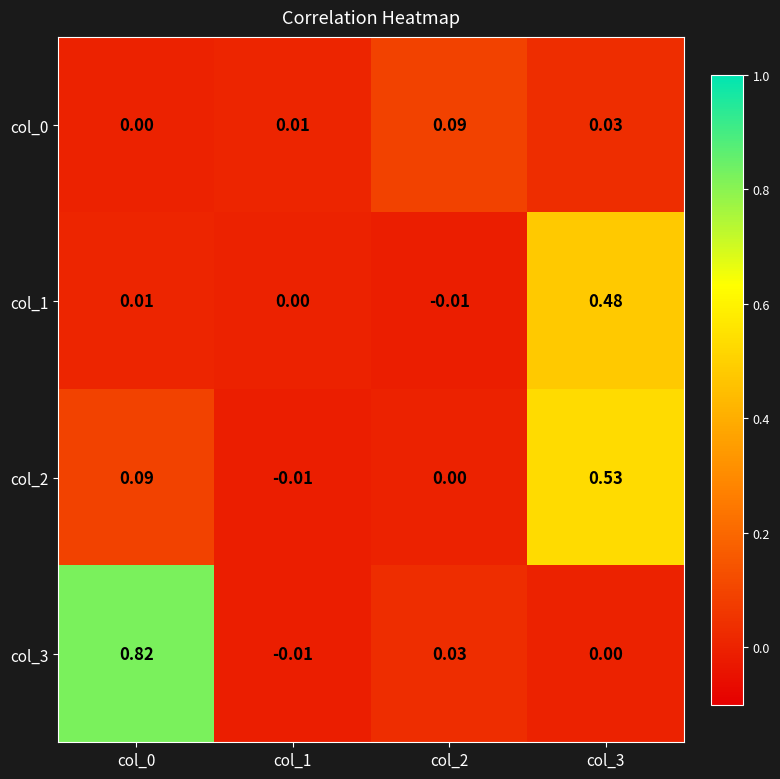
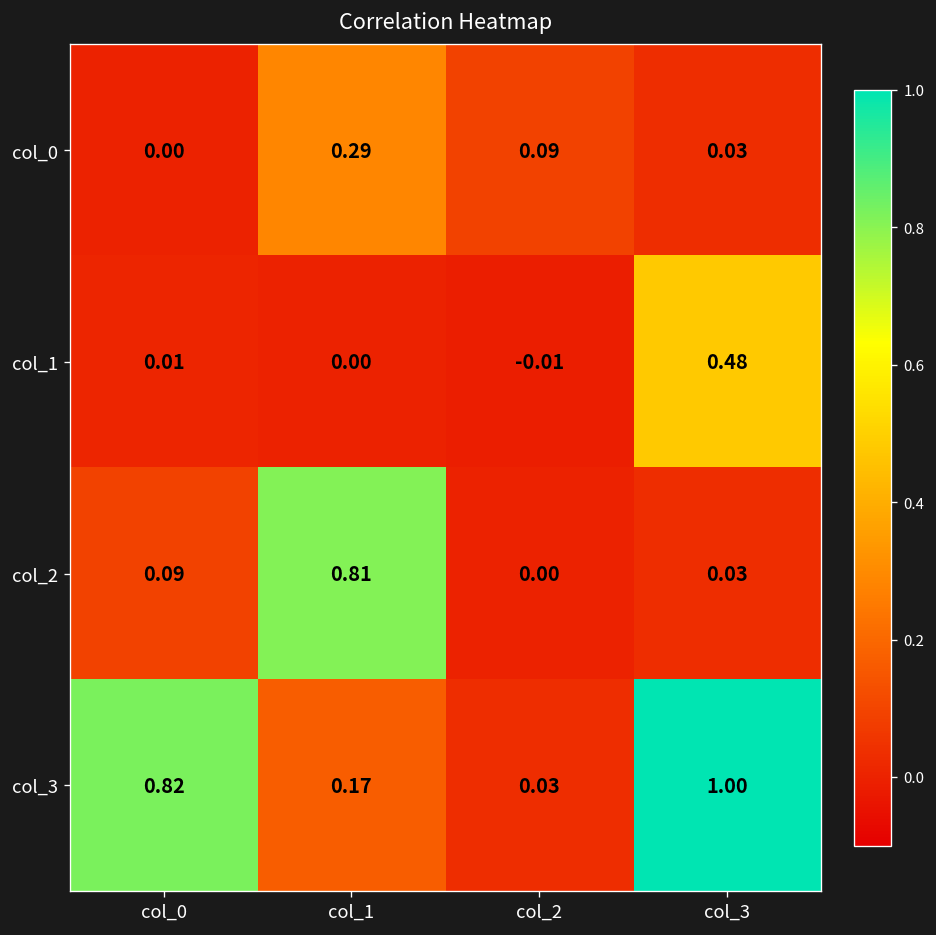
  {
    "col_0": {
      "col_0": 0.00,
-     "col_1": 0.01,
+     "col_1": 0.29,
      "col_2": 0.09,
      "col_3": 0.03
    },
    "col_1": {
      "col_0": 0.01,
      "col_1": 0.00,
      "col_2": -0.01,
      "col_3": 0.48
    },
    "col_2": {
      "col_0": 0.09,
-     "col_1": -0.01,
+     "col_1": 0.81,
      "col_2": 0.00,
-     "col_3": 0.53
+     "col_3": 0.03
    },
    "col_3": {
      "col_0": 0.82,
-     "col_1": -0.01,
+     "col_1": 0.17,
      "col_2": 0.03,
-     "col_3": 0.00
+     "col_3": 1.00
    }
  }
